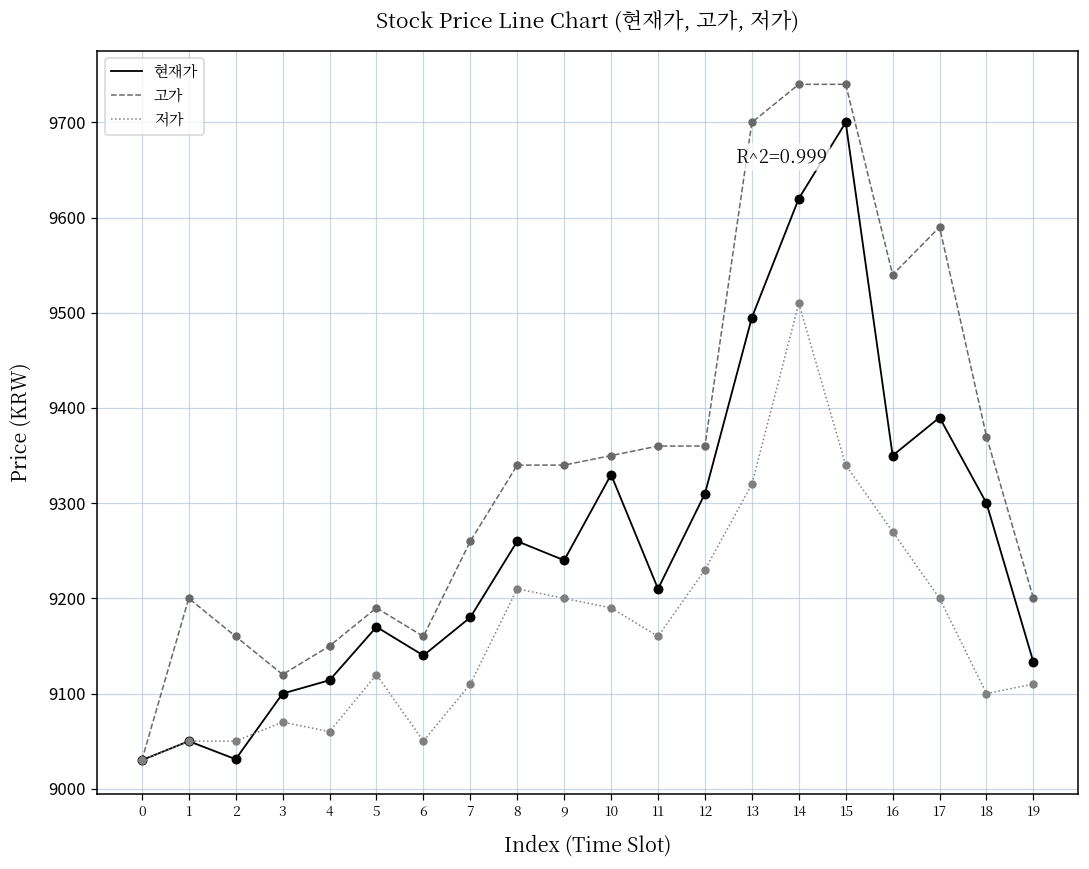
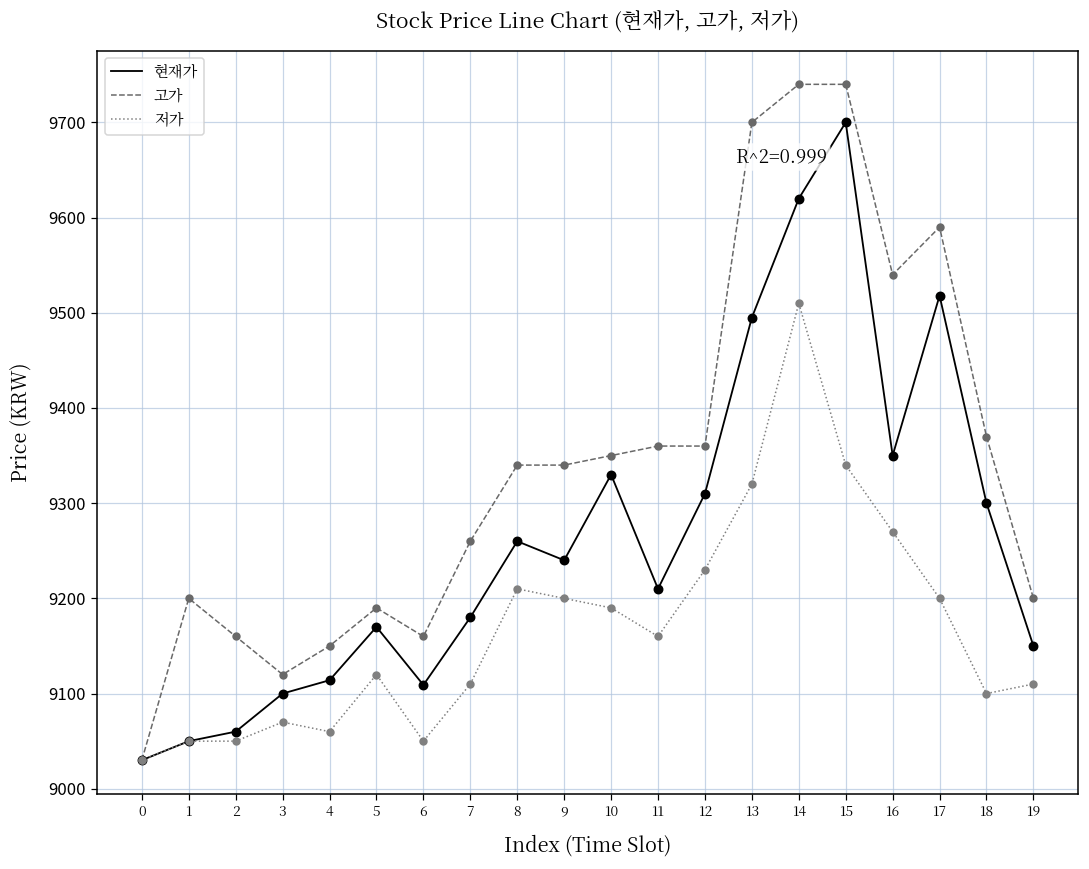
  {
    "현재가": {
-     "2": 9030,
+     "2": 9060,
      "3": 9100,
      "4": 9110,
      "5": 9170,
-     "6": 9140,
+     "6": 9110,
      "7": 9180,
      "8": 9260,
      "9": 9240,
      "10": 9330,
      "11": 9210,
      "12": 9310,
      "13": 9500,
      "14": 9620,
      "15": 9700,
      "16": 9350,
-     "17": 9390,
+     "17": 9520,
      "18": 9300,
-     "19": 9130
+     "19": 9150
    }
  }
